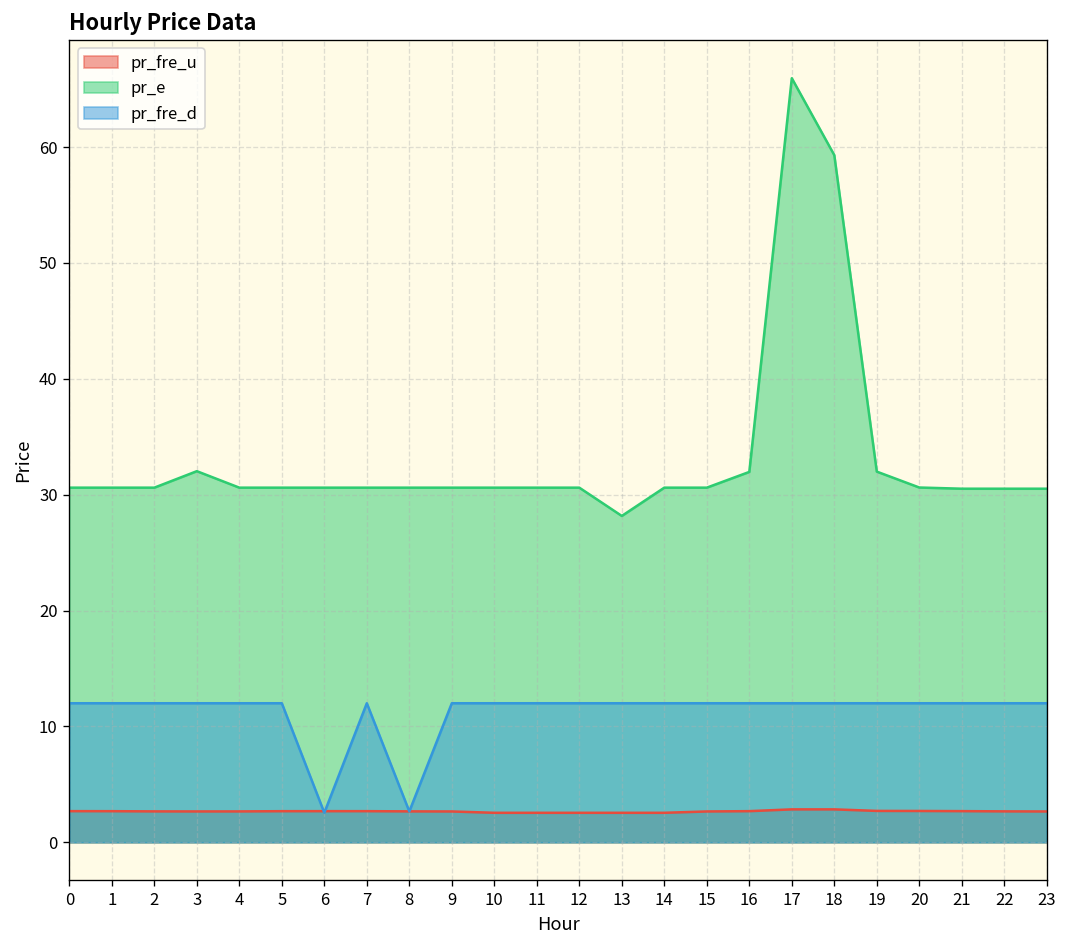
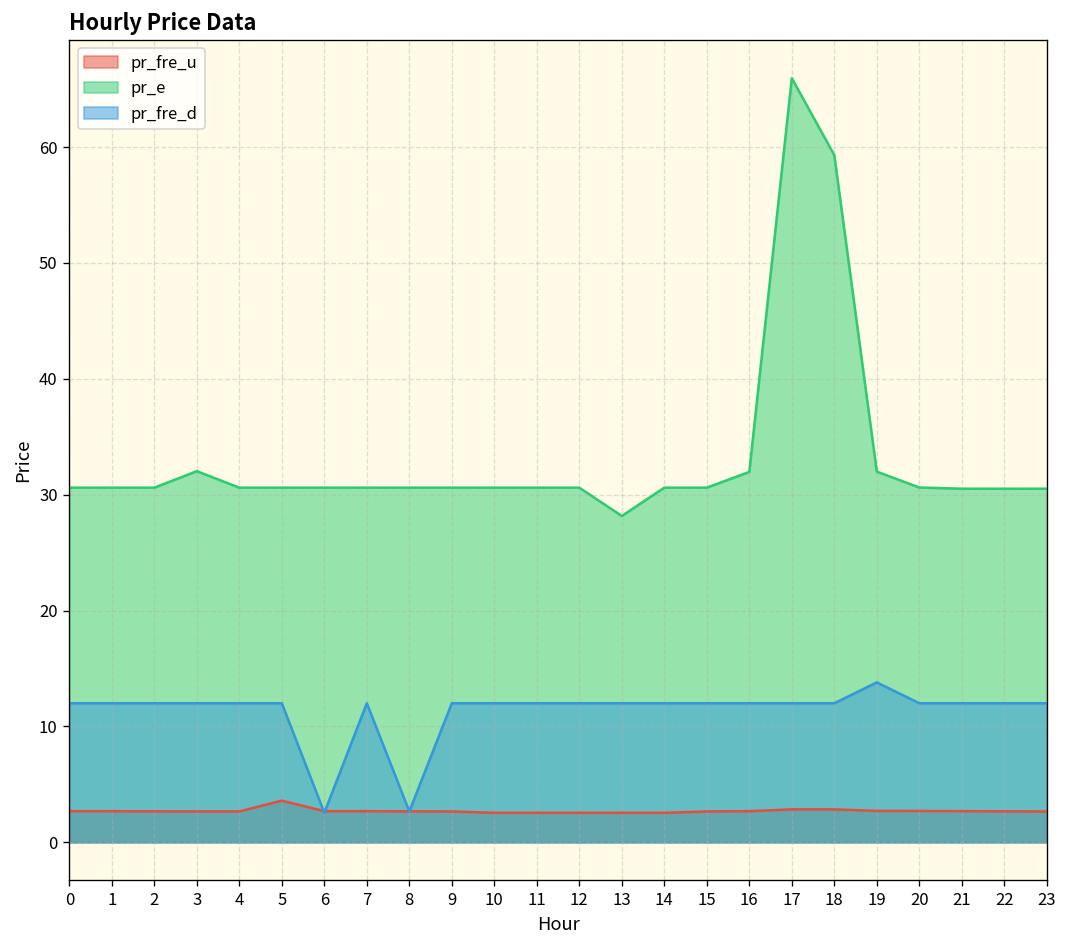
  {
    "pr_fre_u": {
      "0": 3,
      "1": 3,
      "2": 3,
      "3": 3,
      "4": 3,
-     "5": 3,
+     "5": 4,
      "7": 3,
      "9": 3,
      "10": 3,
      "11": 3,
      "12": 3,
      "13": 3,
      "14": 3,
      "15": 3,
      "16": 3,
      "17": 3,
      "18": 3,
      "19": 3,
      "20": 3,
      "21": 3,
      "22": 3,
      "23": 3
    },
    "pr_e": {
      "0": 31,
      "1": 31,
      "2": 31,
      "3": 32,
      "4": 31,
      "5": 31,
      "6": 31,
      "7": 31,
      "8": 31,
      "9": 31,
      "10": 31,
      "11": 31,
      "12": 31,
      "13": 28,
      "14": 31,
      "15": 31,
      "16": 32,
      "17": 66,
      "18": 59,
      "19": 32,
      "20": 31,
      "21": 31,
      "22": 31,
      "23": 31
    },
    "pr_fre_d": {
      "0": 12,
      "1": 12,
      "2": 12,
      "3": 12,
      "4": 12,
      "5": 12,
      "7": 12,
      "9": 12,
      "10": 12,
      "11": 12,
      "12": 12,
      "13": 12,
      "14": 12,
      "15": 12,
      "16": 12,
      "17": 12,
      "18": 12,
-     "19": 12,
+     "19": 14,
      "20": 12,
      "21": 12,
      "22": 12,
      "23": 12
    }
  }
